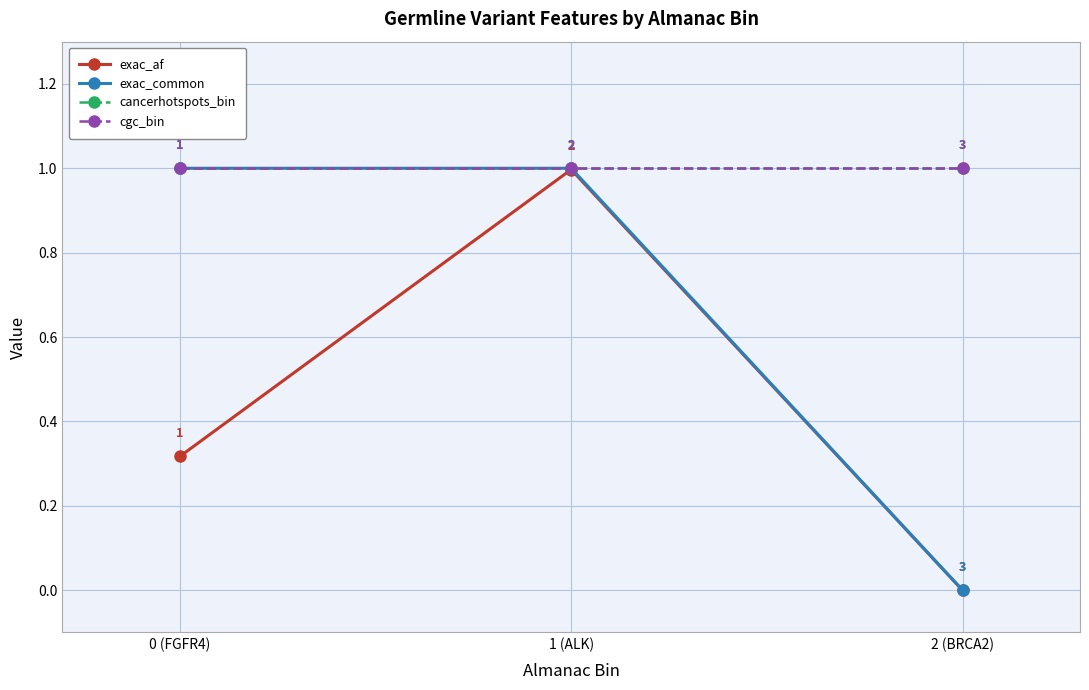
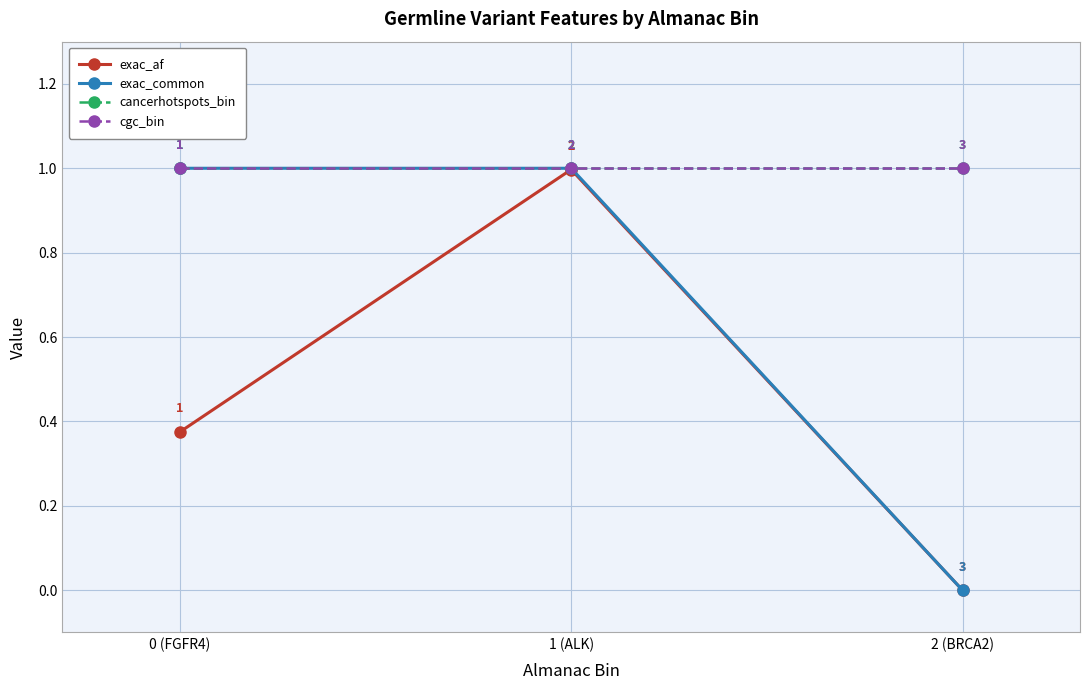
  {
    "exac_af": {
-     "0 (FGFR4)": 0.32
+     "0 (FGFR4)": 0.38
    }
  }
